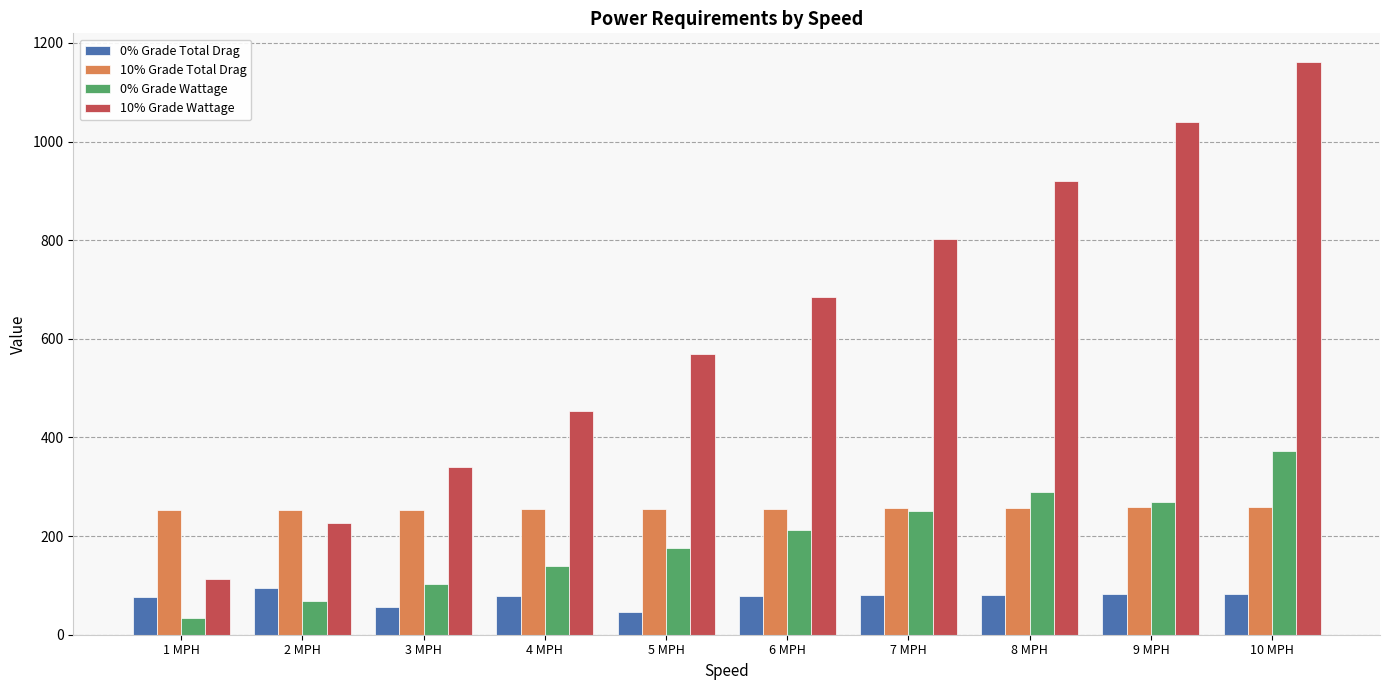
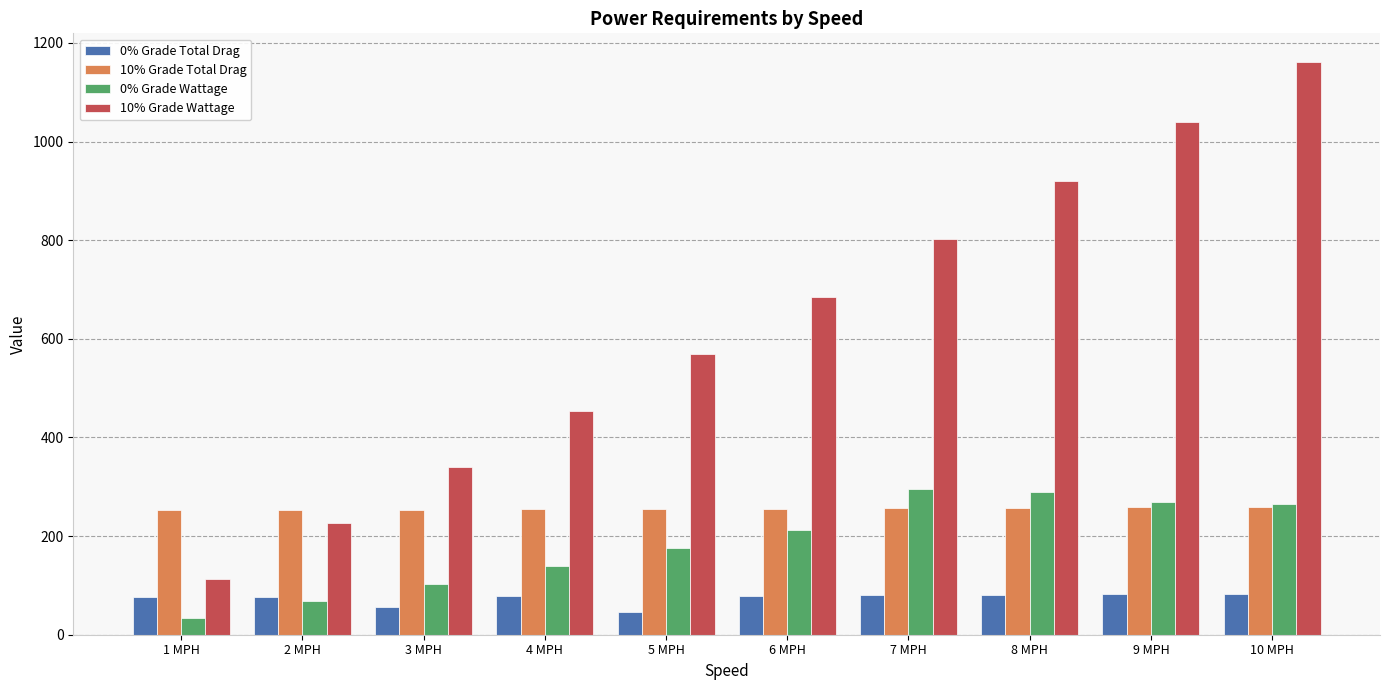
  {
    "0% Grade Total Drag": {
      "1 MPH": 80,
-     "2 MPH": 90,
+     "2 MPH": 80,
      "3 MPH": 60,
      "4 MPH": 80,
      "5 MPH": 50,
      "6 MPH": 80,
      "7 MPH": 80,
      "8 MPH": 80,
      "9 MPH": 80,
      "10 MPH": 80
    },
    "0% Grade Wattage": {
      "1 MPH": 30,
      "2 MPH": 70,
      "3 MPH": 100,
      "4 MPH": 140,
      "5 MPH": 180,
      "6 MPH": 210,
-     "7 MPH": 250,
+     "7 MPH": 290,
      "8 MPH": 290,
      "9 MPH": 270,
-     "10 MPH": 370
+     "10 MPH": 260
    }
  }
